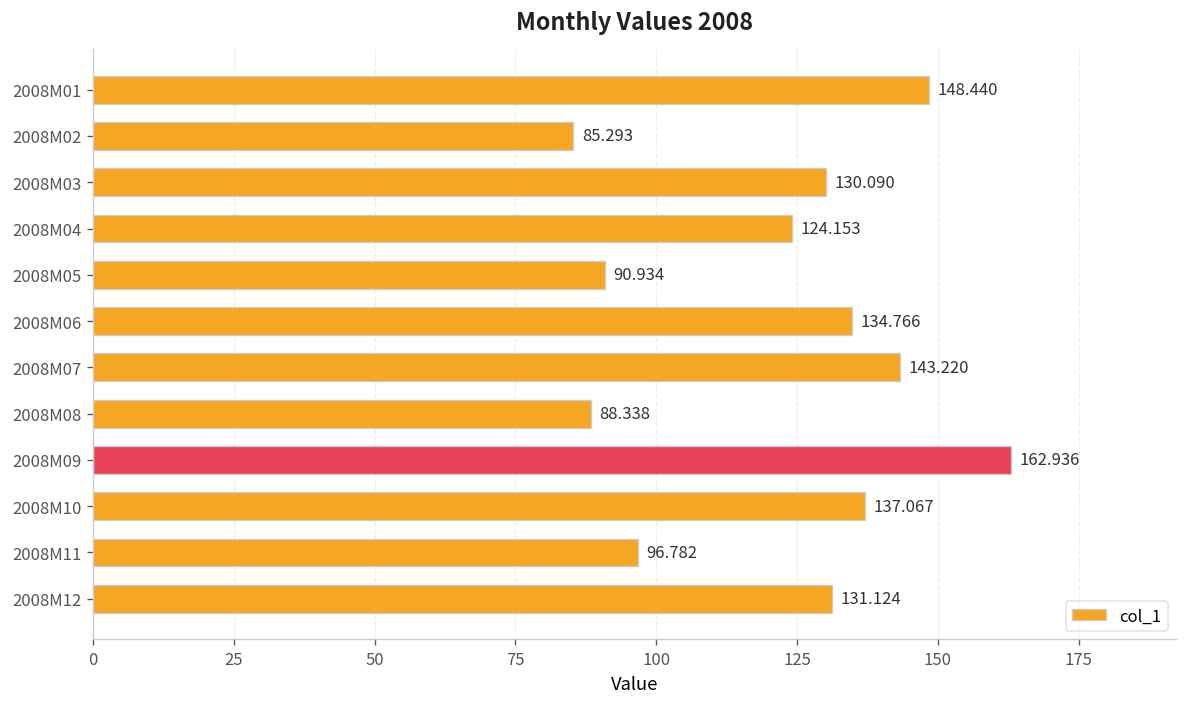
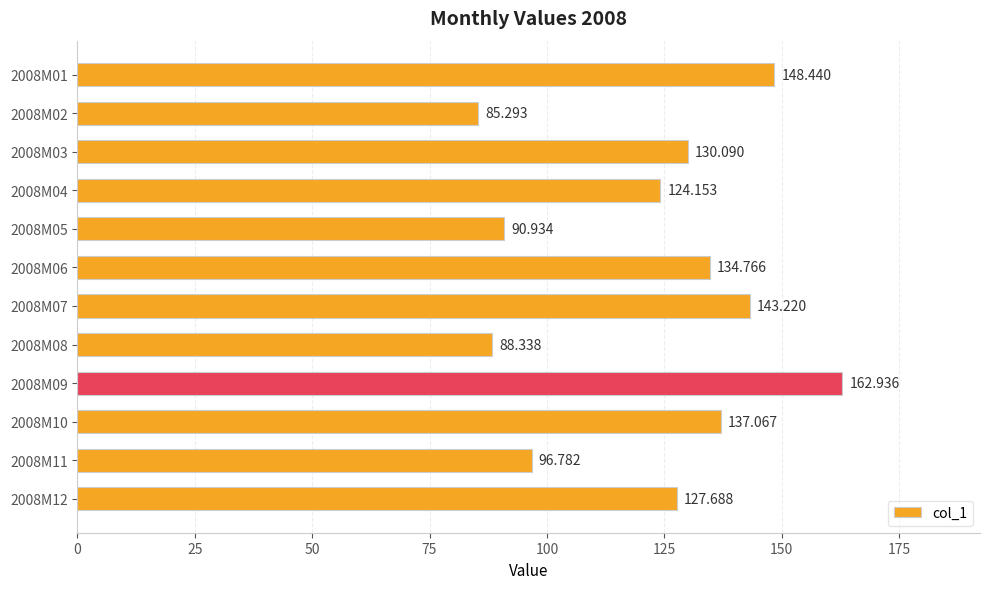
  {
    "2008M01": 148.440,
    "2008M02": 85.293,
    "2008M03": 130.090,
    "2008M04": 124.153,
    "2008M05": 90.934,
    "2008M06": 134.766,
    "2008M07": 143.220,
    "2008M08": 88.338,
    "2008M09": 162.936,
    "2008M10": 137.067,
    "2008M11": 96.782,
-   "2008M12": 131.124
+   "2008M12": 127.688
  }
